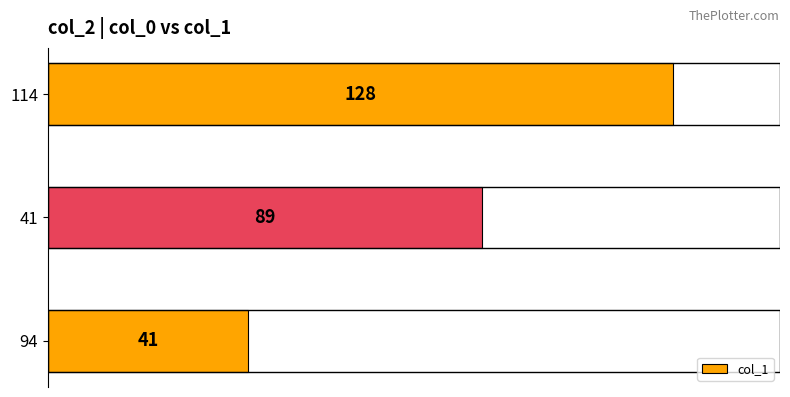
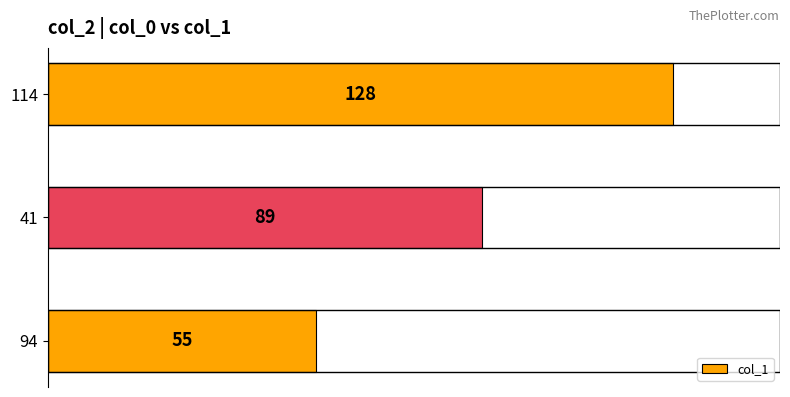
  {
    "114": 128,
    "41": 89,
-   "94": 41
+   "94": 55
  }
